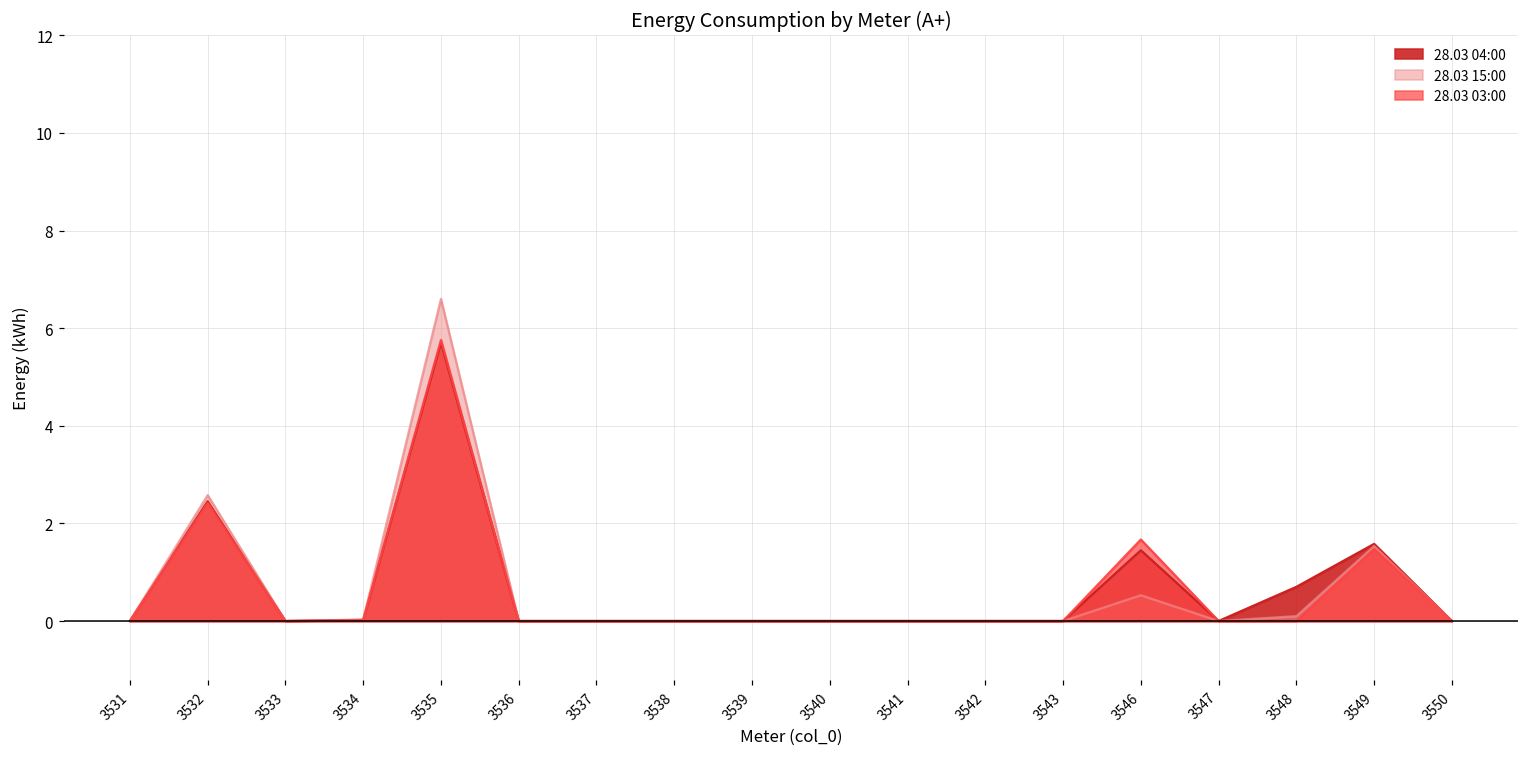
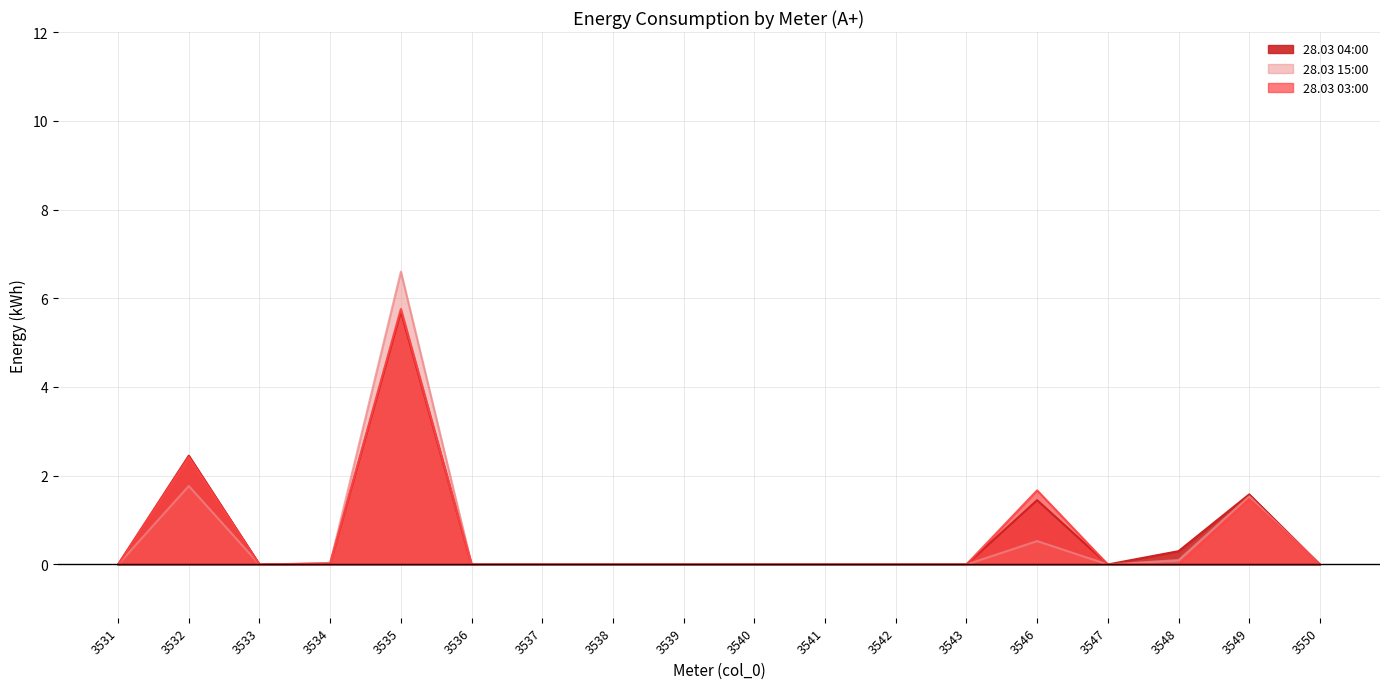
  {
    "28.03 04:00": {
      "3535": 5.7,
      "3546": 1.4,
-     "3548": 0.7
+     "3548": 0.3
    },
    "28.03 15:00": {
-     "3532": 2.6,
+     "3532": 1.8,
      "3535": 6.6,
      "3546": 0.5,
      "3548": 0.1
    },
    "28.03 03:00": {
      "3535": 5.8,
      "3546": 1.7,
      "3548": 0.0,
      "3549": 1.5
    }
  }
